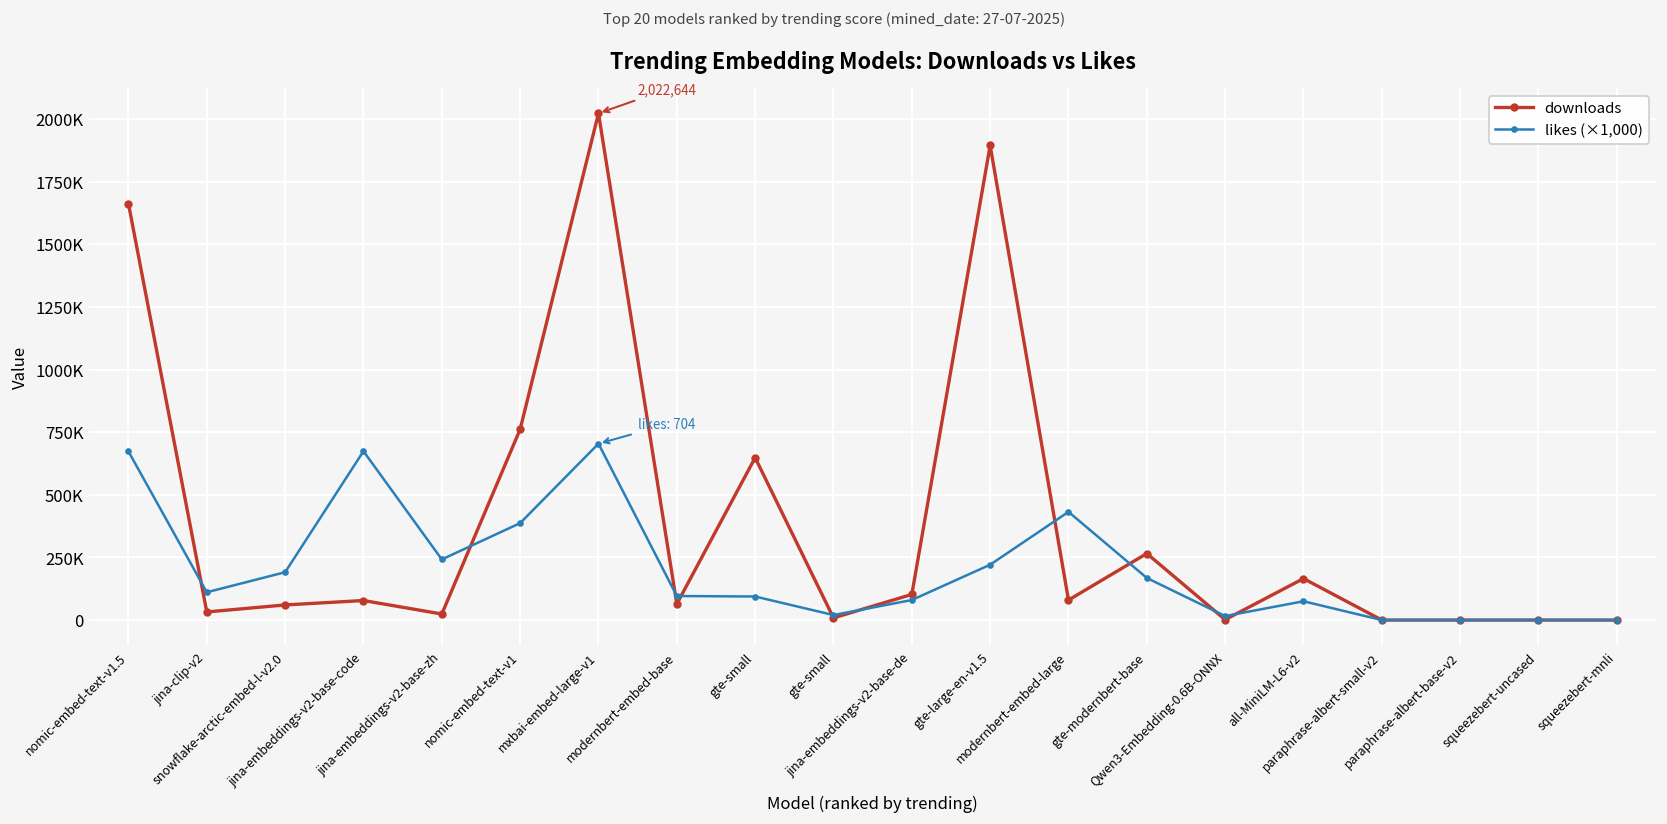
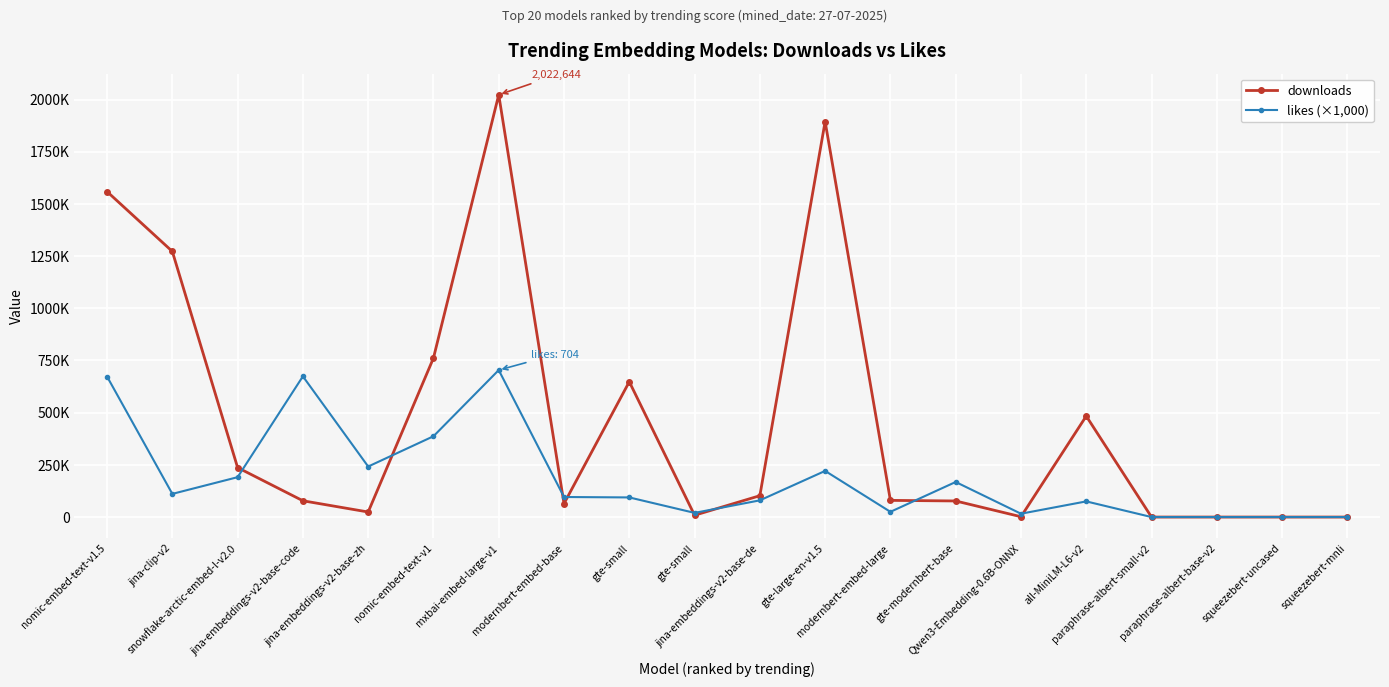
  {
    "downloads": {
-     "nomic-embed-text-v1.5": 1660000,
-     "jina-clip-v2": 30000,
-     "snowflake-arctic-embed-l-v2.0": 60000,
+     "nomic-embed-text-v1.5": 1560000,
+     "jina-clip-v2": 1270000,
+     "snowflake-arctic-embed-l-v2.0": 240000,
      "jina-embeddings-v2-base-code": 80000,
      "jina-embeddings-v2-base-zh": 20000,
      "nomic-embed-text-v1": 760000,
      "modernbert-embed-base": 60000,
      "jina-embeddings-v2-base-de": 100000,
      "gte-large-en-v1.5": 1890000,
      "modernbert-embed-large": 80000,
-     "gte-modernbert-base": 270000,
+     "gte-modernbert-base": 80000,
      "Qwen3-Embedding-0.6B-ONNX": 0,
-     "all-MiniLM-L6-v2": 170000
+     "all-MiniLM-L6-v2": 480000
    },
    "likes (×1,000)": {
      "nomic-embed-text-v1.5": 670000,
      "jina-clip-v2": 110000,
      "snowflake-arctic-embed-l-v2.0": 190000,
      "jina-embeddings-v2-base-code": 670000,
      "jina-embeddings-v2-base-zh": 240000,
      "nomic-embed-text-v1": 390000,
      "modernbert-embed-base": 100000,
      "jina-embeddings-v2-base-de": 80000,
      "gte-large-en-v1.5": 220000,
-     "modernbert-embed-large": 430000,
+     "modernbert-embed-large": 30000,
      "gte-modernbert-base": 170000,
      "Qwen3-Embedding-0.6B-ONNX": 20000,
      "all-MiniLM-L6-v2": 80000
    }
  }
